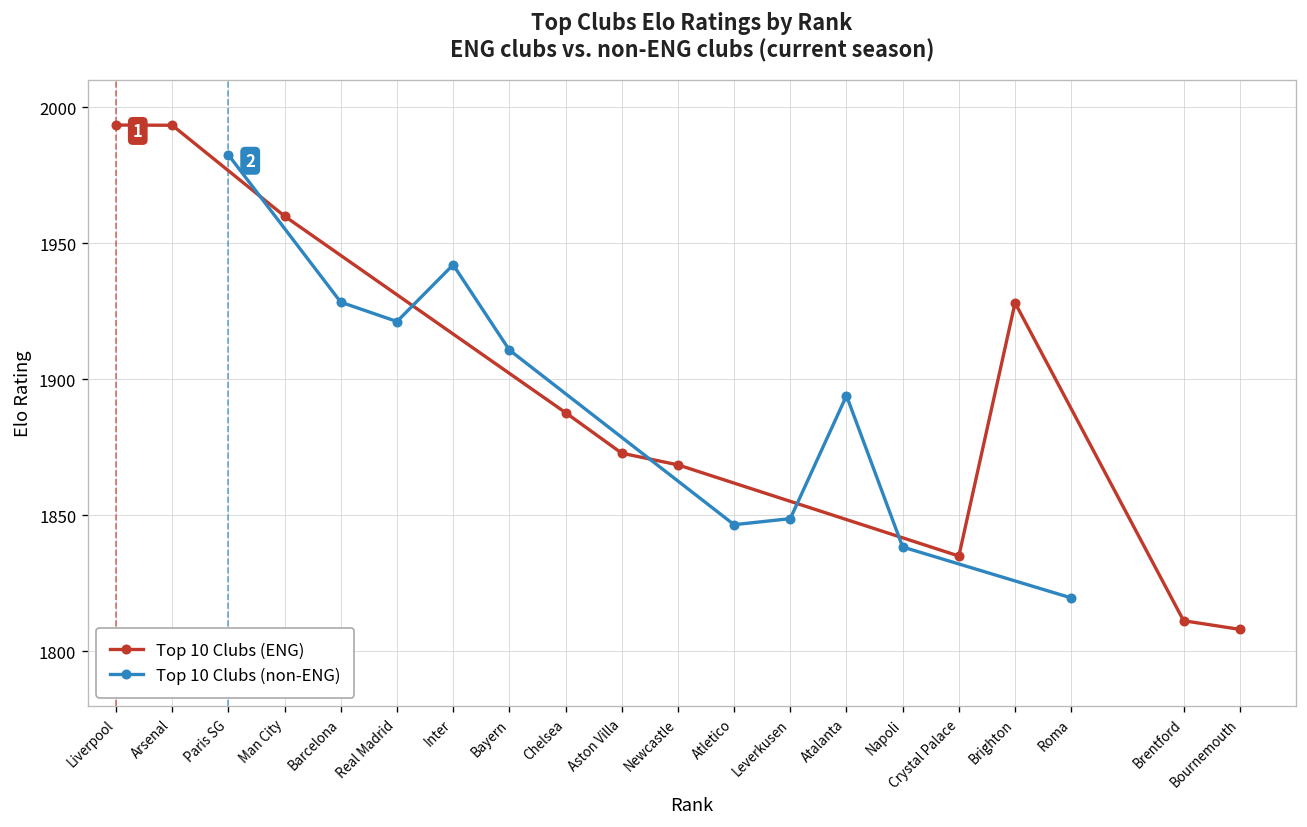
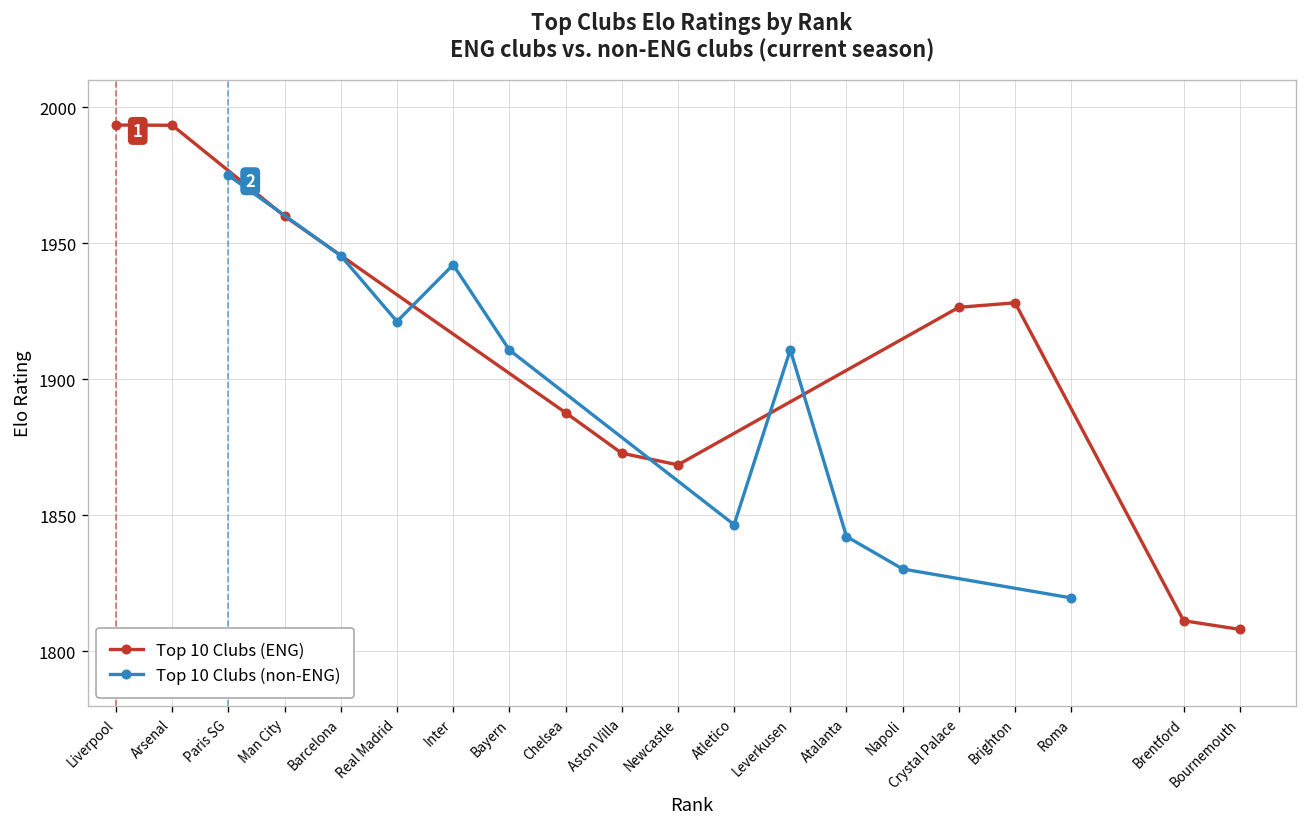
  {
    "Top 10 Clubs (ENG)": {
      "Arsenal": 1993,
      "Man City": 1960,
      "Chelsea": 1888,
      "Aston Villa": 1873,
      "Newcastle": 1869,
-     "Crystal Palace": 1835,
+     "Crystal Palace": 1926,
      "Brighton": 1928,
      "Brentford": 1811,
      "Bournemouth": 1808
    },
    "Top 10 Clubs (non-ENG)": {
-     "Paris SG": 1982,
-     "Barcelona": 1928,
+     "Paris SG": 1975,
+     "Barcelona": 1945,
      "Real Madrid": 1921,
      "Inter": 1942,
      "Bayern": 1911,
      "Atletico": 1847,
-     "Leverkusen": 1849,
-     "Atalanta": 1894,
-     "Napoli": 1838,
+     "Leverkusen": 1911,
+     "Atalanta": 1842,
+     "Napoli": 1830,
      "Roma": 1820
    }
  }
